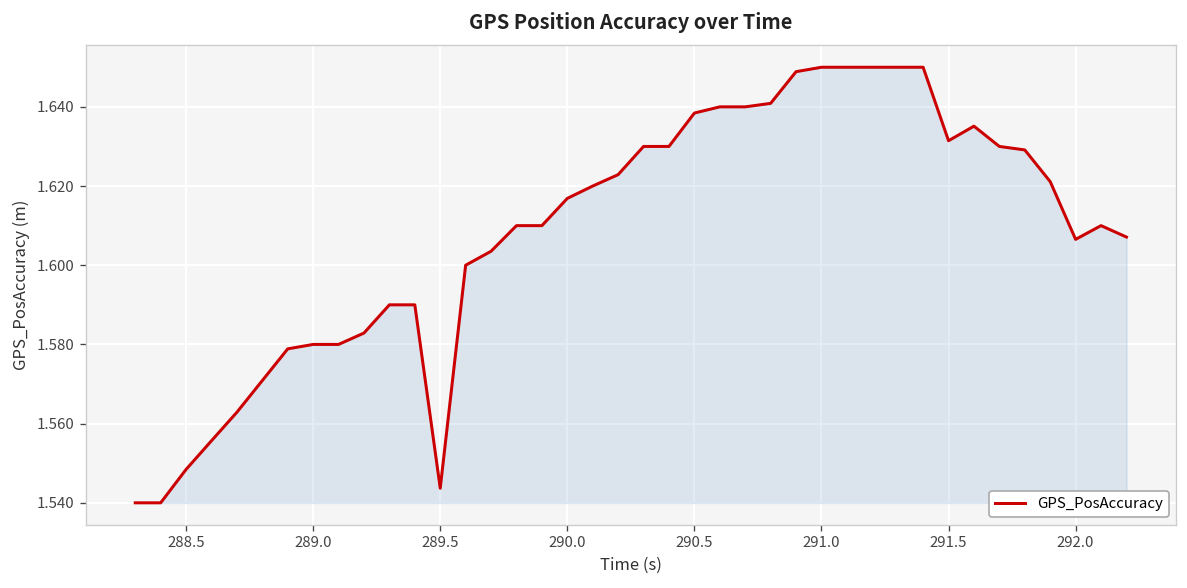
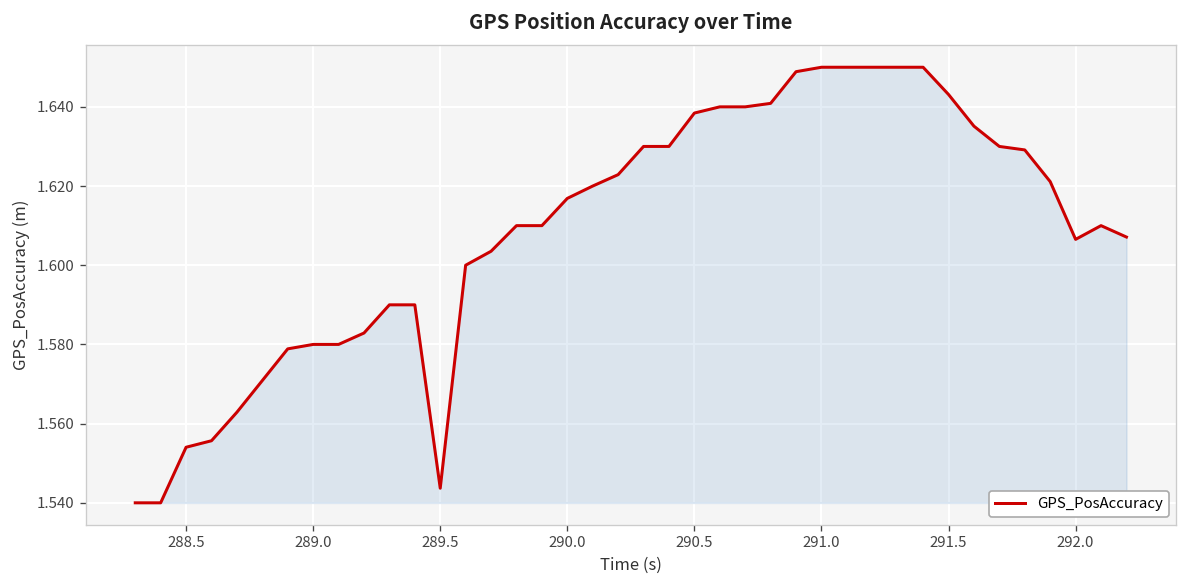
  {
-   "288.5": 1.548,
+   "288.5": 1.554,
    "289.0": 1.580,
    "289.5": 1.544,
    "290.0": 1.617,
    "290.5": 1.638,
    "291.0": 1.650,
-   "291.5": 1.631,
+   "291.5": 1.643,
    "292.0": 1.607
  }
